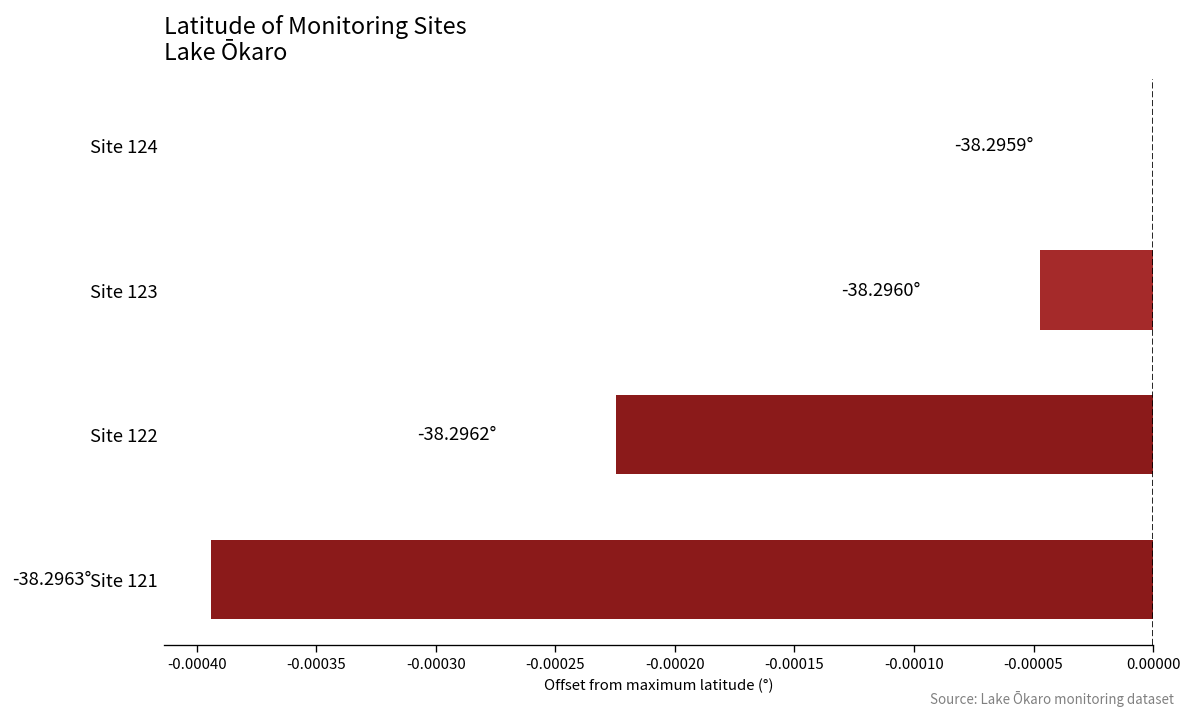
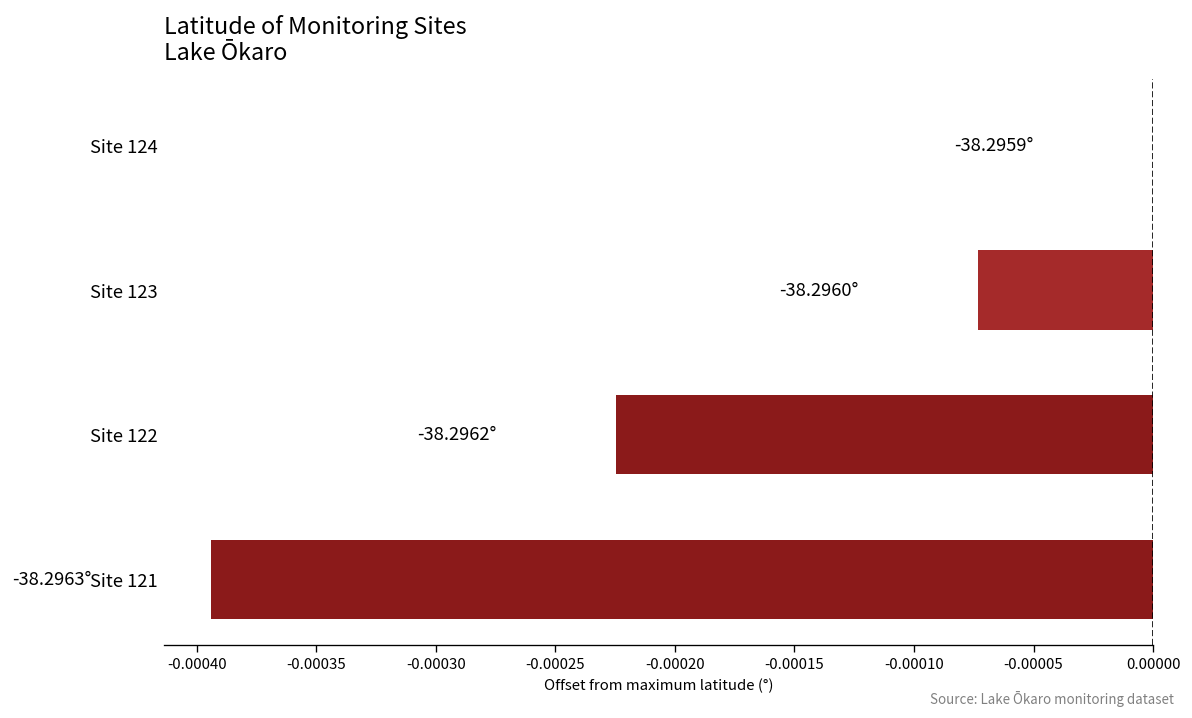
  {
    "Site 124": 0.000000,
-   "Site 123": -0.000047,
+   "Site 123": -0.000073,
    "Site 122": -0.000225,
    "Site 121": -0.000394
  }
